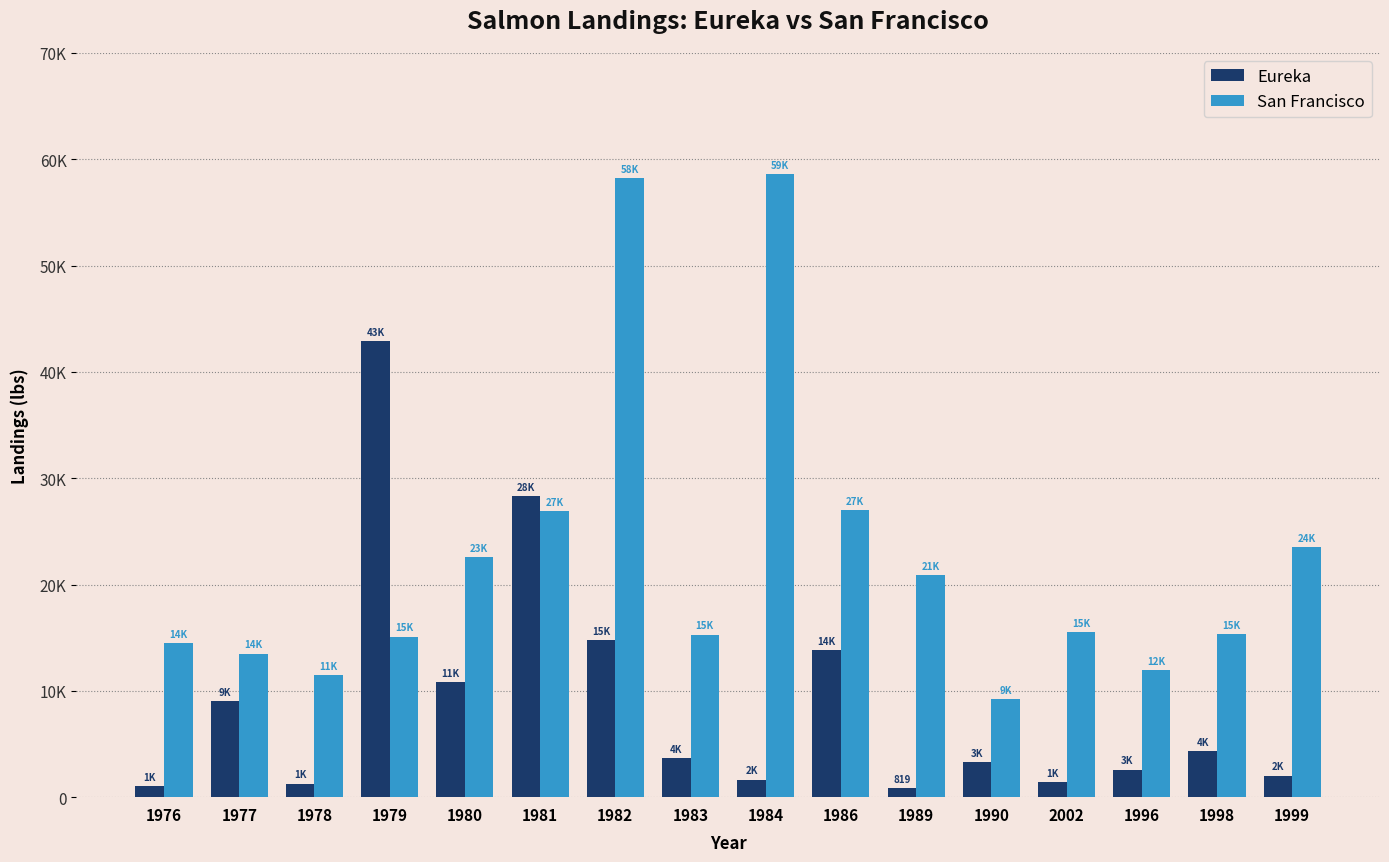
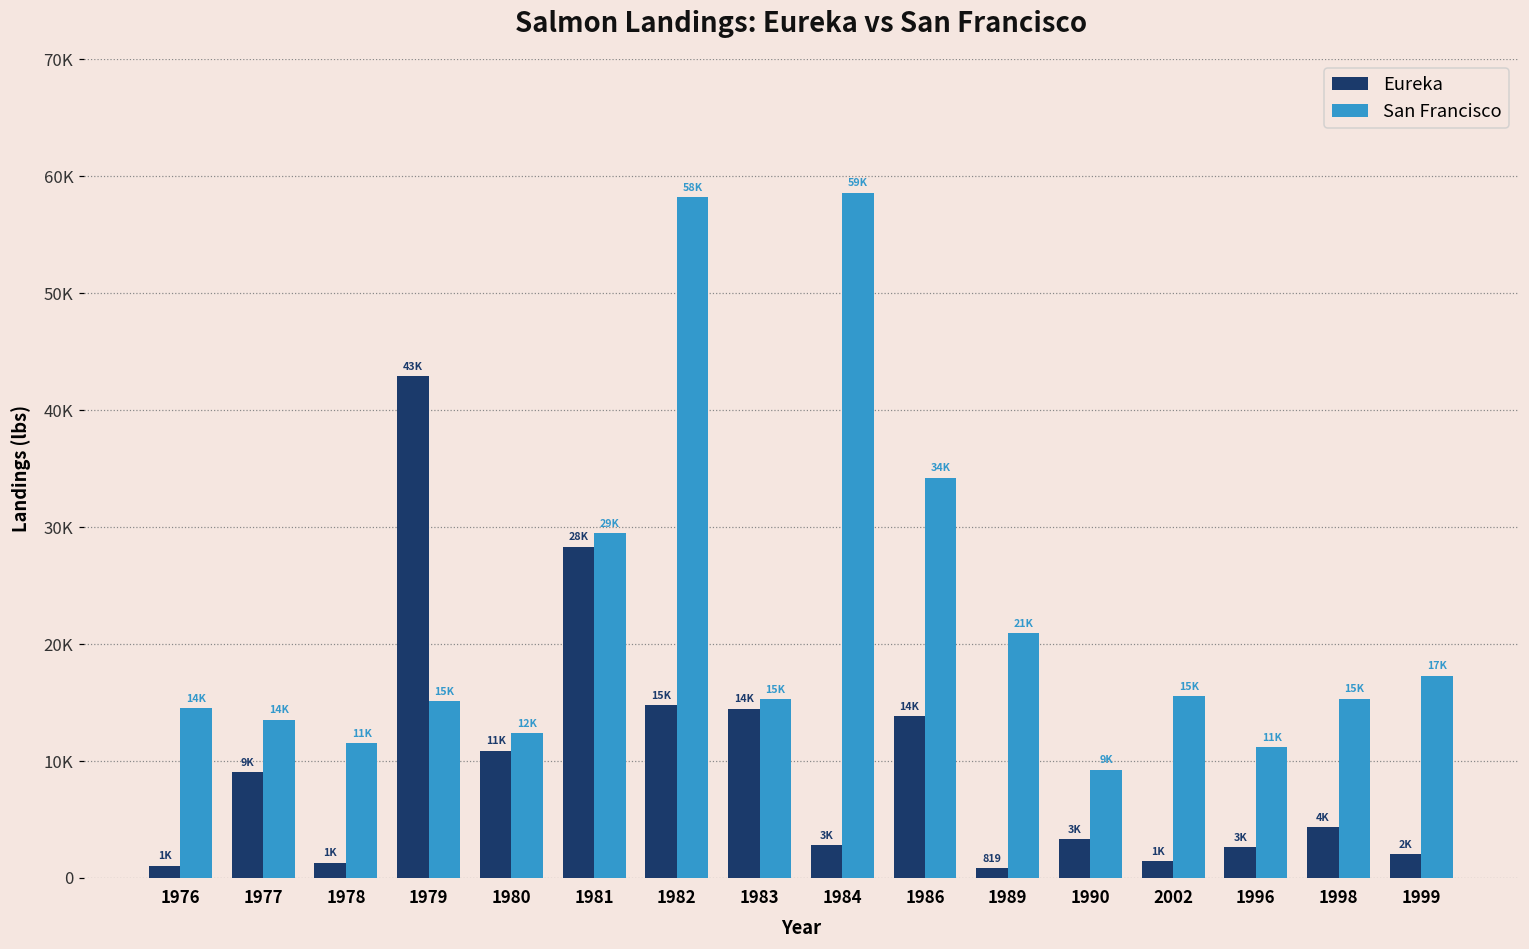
  {
    "Eureka": {
      "1976": "1K",
      "1977": "9K",
      "1978": "1K",
      "1979": "43K",
      "1980": "11K",
      "1981": "28K",
      "1982": "15K",
-     "1983": "4K",
-     "1984": "2K",
+     "1983": "14K",
+     "1984": "3K",
      "1986": "14K",
      "1989": "819",
      "1990": "3K",
      "2002": "1K",
      "1996": "3K",
      "1998": "4K",
      "1999": "2K"
    },
    "San Francisco": {
      "1976": "14K",
      "1977": "14K",
      "1978": "11K",
      "1979": "15K",
-     "1980": "23K",
-     "1981": "27K",
+     "1980": "12K",
+     "1981": "29K",
      "1982": "58K",
      "1983": "15K",
      "1984": "59K",
-     "1986": "27K",
+     "1986": "34K",
      "1989": "21K",
      "1990": "9K",
      "2002": "15K",
-     "1996": "12K",
+     "1996": "11K",
      "1998": "15K",
-     "1999": "24K"
+     "1999": "17K"
    }
  }
